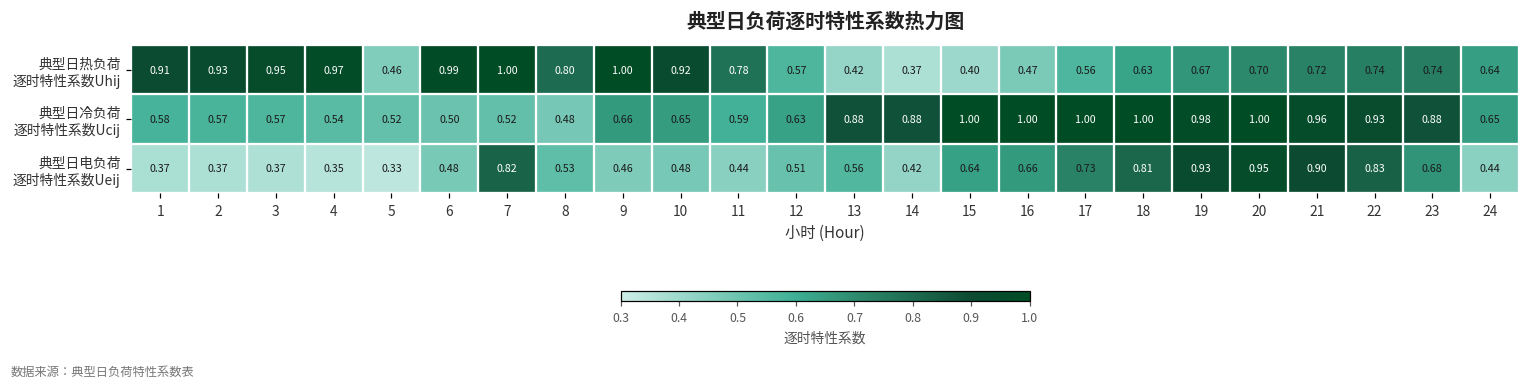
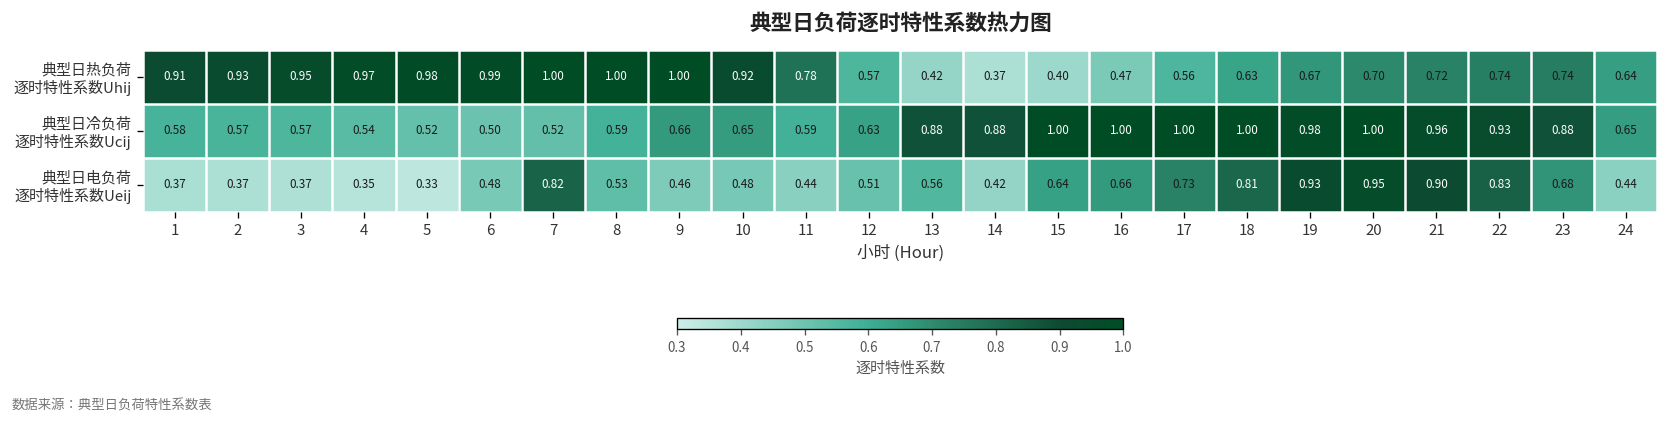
  {
    "典型日热负荷 逐时特性系数Uhij": {
      "1": 0.91,
      "2": 0.93,
      "3": 0.95,
      "4": 0.97,
-     "5": 0.46,
+     "5": 0.98,
      "6": 0.99,
      "7": 1.00,
-     "8": 0.80,
+     "8": 1.00,
      "9": 1.00,
      "10": 0.92,
      "11": 0.78,
      "12": 0.57,
      "13": 0.42,
      "14": 0.37,
      "15": 0.40,
      "16": 0.47,
      "17": 0.56,
      "18": 0.63,
      "19": 0.67,
      "20": 0.70,
      "21": 0.72,
      "22": 0.74,
      "23": 0.74,
      "24": 0.64
    },
    "典型日冷负荷 逐时特性系数Ucij": {
      "1": 0.58,
      "2": 0.57,
      "3": 0.57,
      "4": 0.54,
      "5": 0.52,
      "6": 0.50,
      "7": 0.52,
-     "8": 0.48,
+     "8": 0.59,
      "9": 0.66,
      "10": 0.65,
      "11": 0.59,
      "12": 0.63,
      "13": 0.88,
      "14": 0.88,
      "15": 1.00,
      "16": 1.00,
      "17": 1.00,
      "18": 1.00,
      "19": 0.98,
      "20": 1.00,
      "21": 0.96,
      "22": 0.93,
      "23": 0.88,
      "24": 0.65
    },
    "典型日电负荷 逐时特性系数Ueij": {
      "1": 0.37,
      "2": 0.37,
      "3": 0.37,
      "4": 0.35,
      "5": 0.33,
      "6": 0.48,
      "7": 0.82,
      "8": 0.53,
      "9": 0.46,
      "10": 0.48,
      "11": 0.44,
      "12": 0.51,
      "13": 0.56,
      "14": 0.42,
      "15": 0.64,
      "16": 0.66,
      "17": 0.73,
      "18": 0.81,
      "19": 0.93,
      "20": 0.95,
      "21": 0.90,
      "22": 0.83,
      "23": 0.68,
      "24": 0.44
    }
  }
